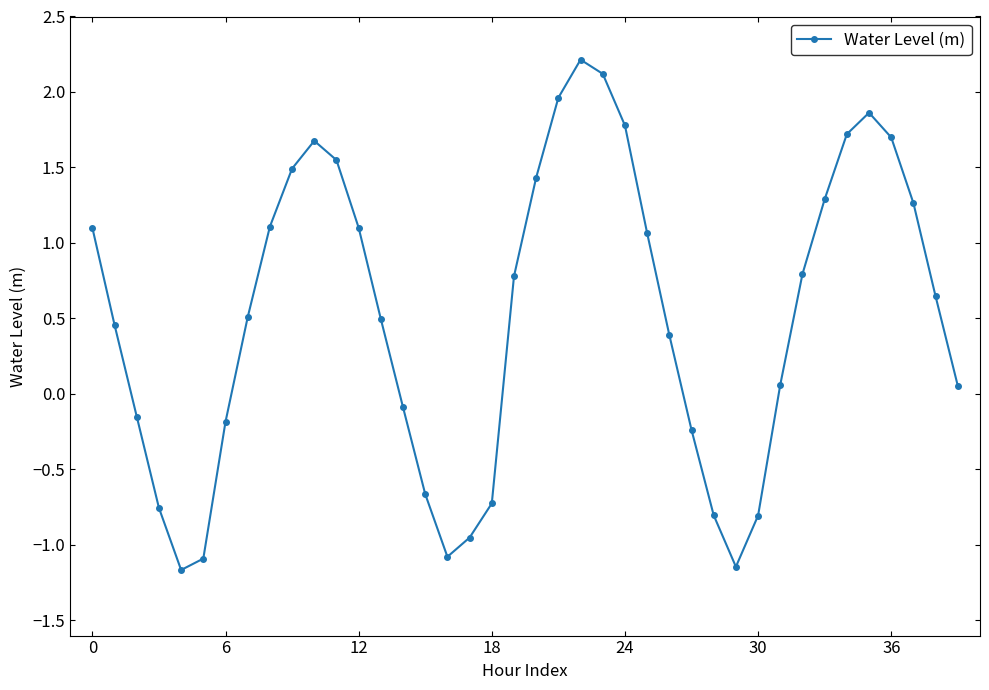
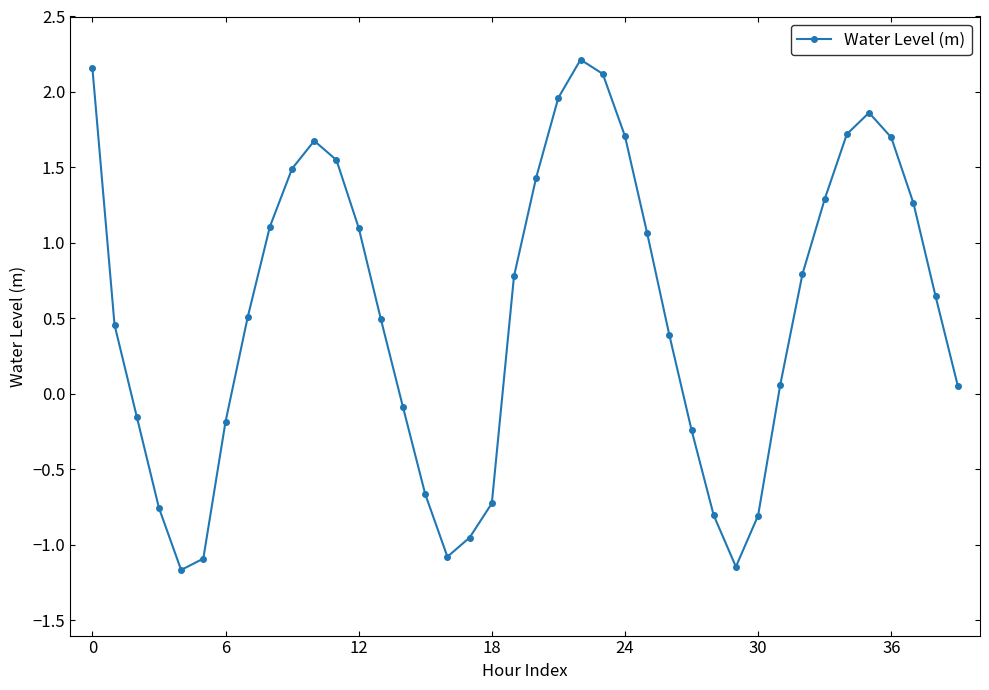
  {
-   "0": 1.10,
+   "0": 2.16,
    "6": -0.18,
    "12": 1.10,
    "18": -0.72,
-   "24": 1.78,
+   "24": 1.71,
    "30": -0.81,
    "36": 1.70
  }
